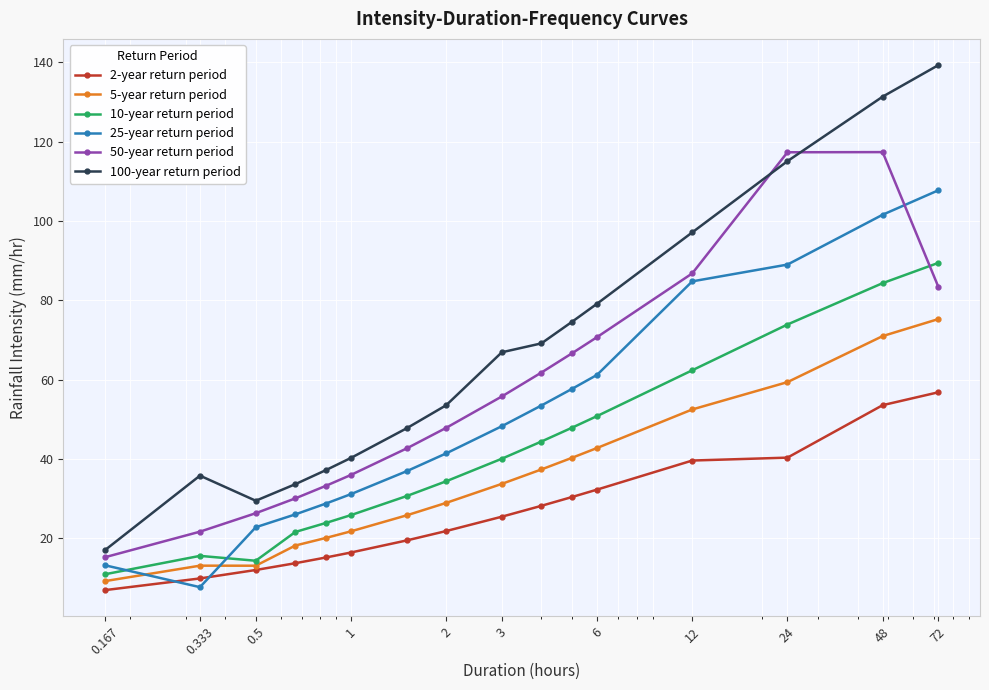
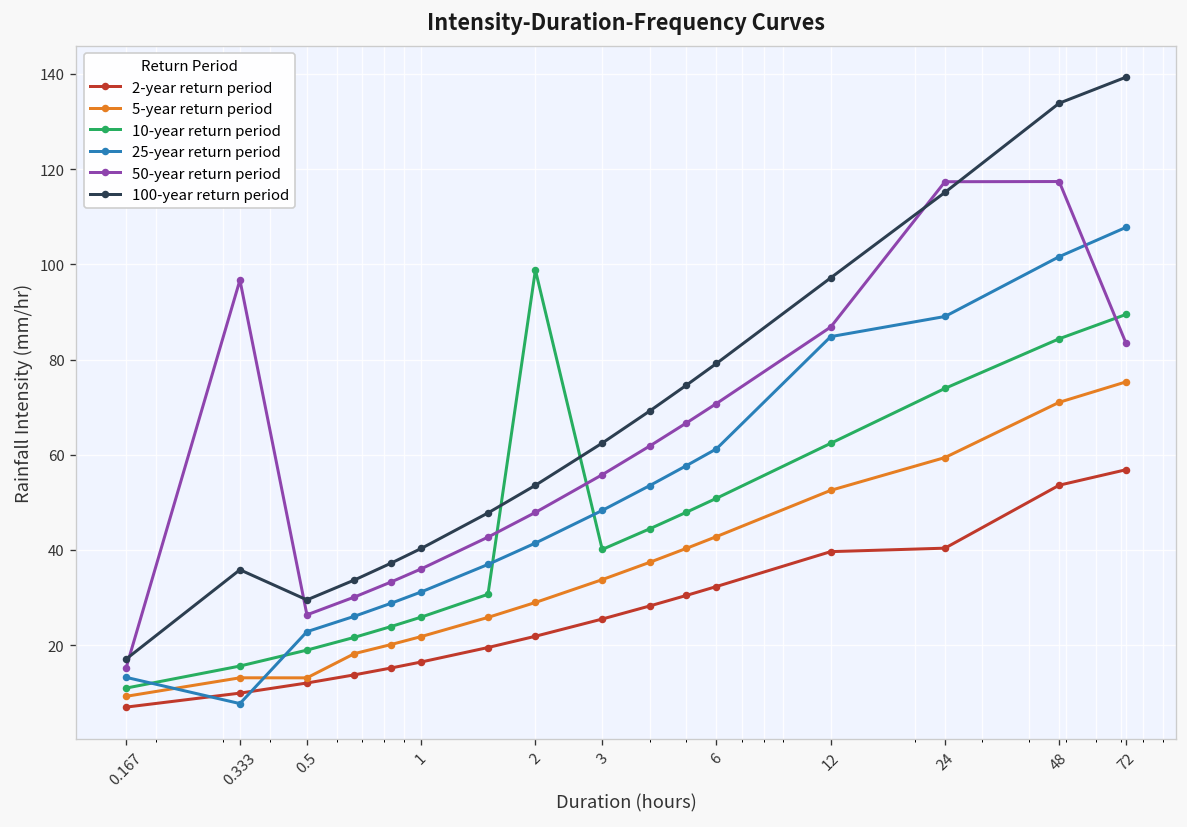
  {
    "2-year return period": {
      "0.167": 7,
      "0.333": 10,
      "0.5": 12,
      "1": 16,
      "2": 22,
      "3": 25,
      "6": 32,
      "12": 40,
      "24": 40,
      "48": 54,
      "72": 57
    },
    "5-year return period": {
      "0.167": 9,
      "0.333": 13,
      "0.5": 13,
      "1": 22,
      "2": 29,
      "3": 34,
      "6": 43,
      "12": 53,
      "24": 59,
      "48": 71,
      "72": 75
    },
    "10-year return period": {
      "0.167": 11,
      "0.333": 16,
-     "0.5": 14,
+     "0.5": 19,
      "1": 26,
-     "2": 34,
+     "2": 99,
      "3": 40,
      "6": 51,
      "12": 62,
      "24": 74,
      "48": 84,
      "72": 89
    },
    "25-year return period": {
      "0.167": 13,
      "0.333": 8,
      "0.5": 23,
      "1": 31,
      "2": 41,
      "3": 48,
      "6": 61,
      "12": 85,
      "24": 89,
      "48": 102,
      "72": 108
    },
    "50-year return period": {
      "0.167": 15,
-     "0.333": 22,
+     "0.333": 97,
      "0.5": 26,
      "1": 36,
      "2": 48,
      "3": 56,
      "6": 71,
      "12": 87,
      "24": 117,
      "48": 117,
      "72": 83
    },
    "100-year return period": {
      "0.167": 17,
      "0.333": 36,
      "0.5": 29,
      "1": 40,
      "2": 54,
-     "3": 67,
+     "3": 62,
      "6": 79,
      "12": 97,
      "24": 115,
-     "48": 131,
+     "48": 134,
      "72": 139
    }
  }
